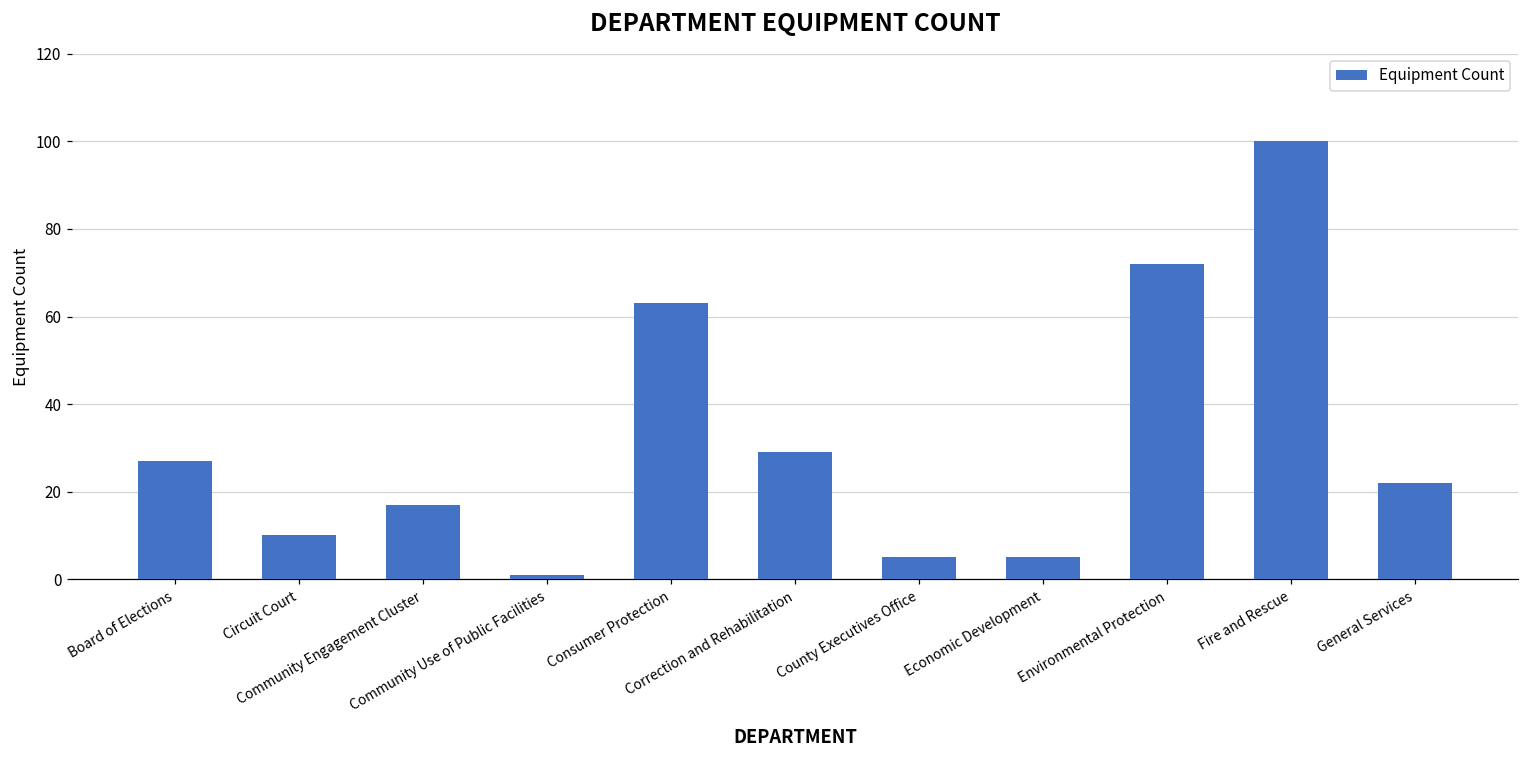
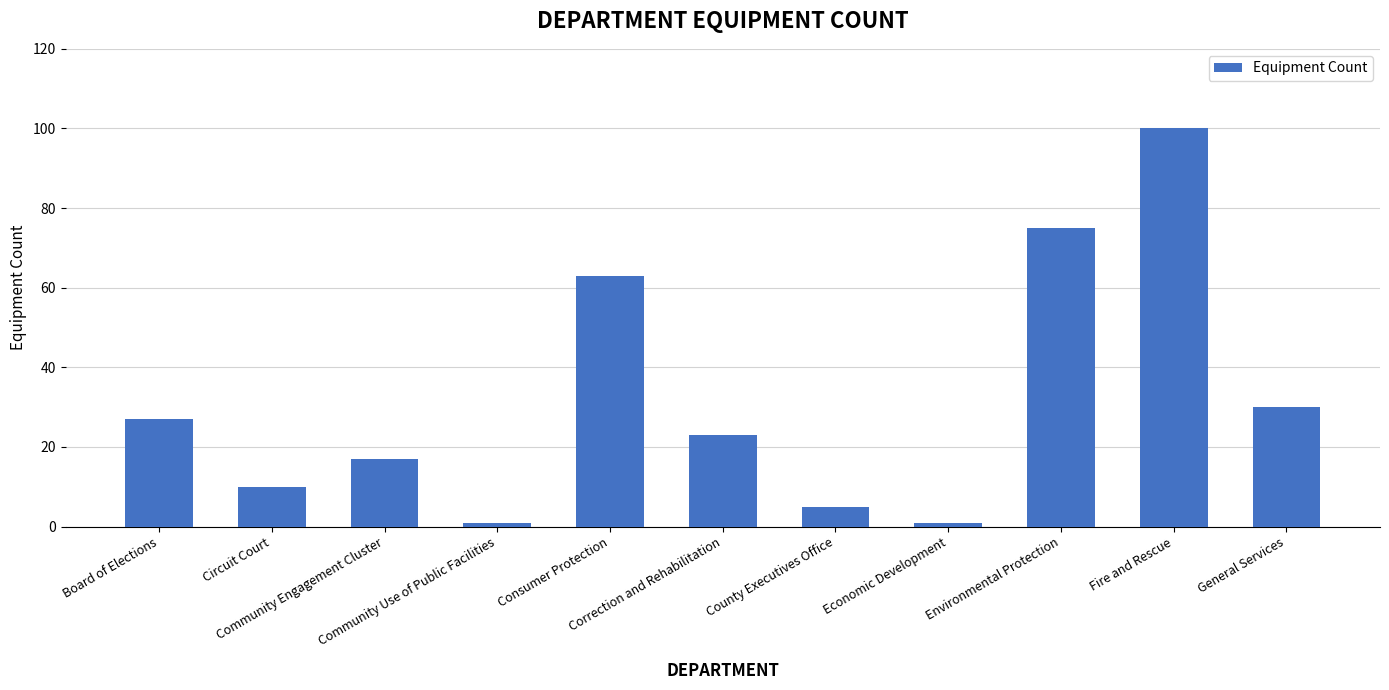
  {
    "Board of Elections": 27,
    "Circuit Court": 10,
    "Community Engagement Cluster": 17,
    "Community Use of Public Facilities": 1,
    "Consumer Protection": 63,
-   "Correction and Rehabilitation": 29,
+   "Correction and Rehabilitation": 23,
    "County Executives Office": 5,
-   "Economic Development": 5,
-   "Environmental Protection": 72,
+   "Economic Development": 1,
+   "Environmental Protection": 75,
    "Fire and Rescue": 100,
-   "General Services": 22
+   "General Services": 30
  }
